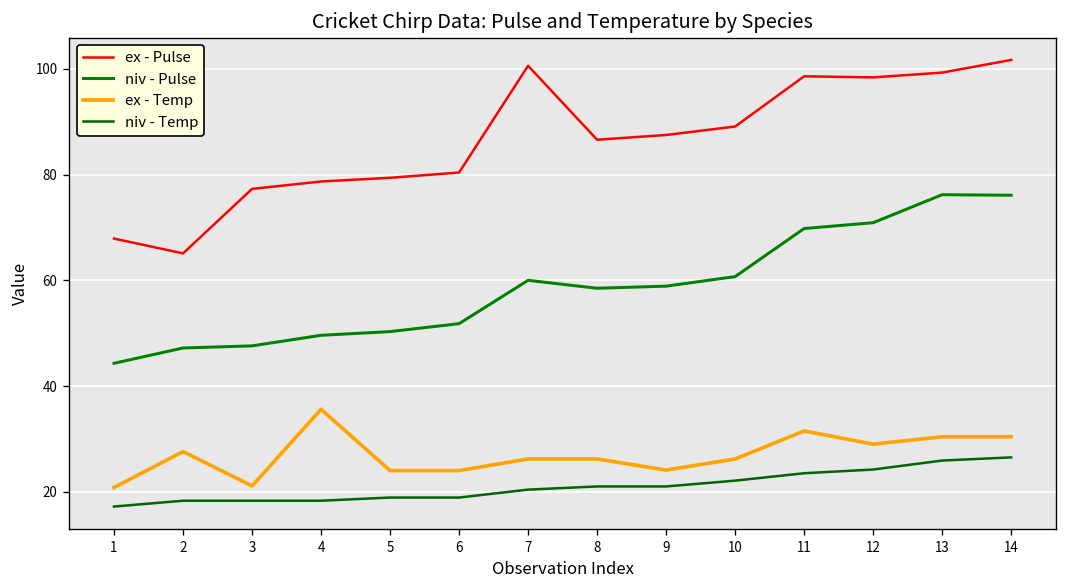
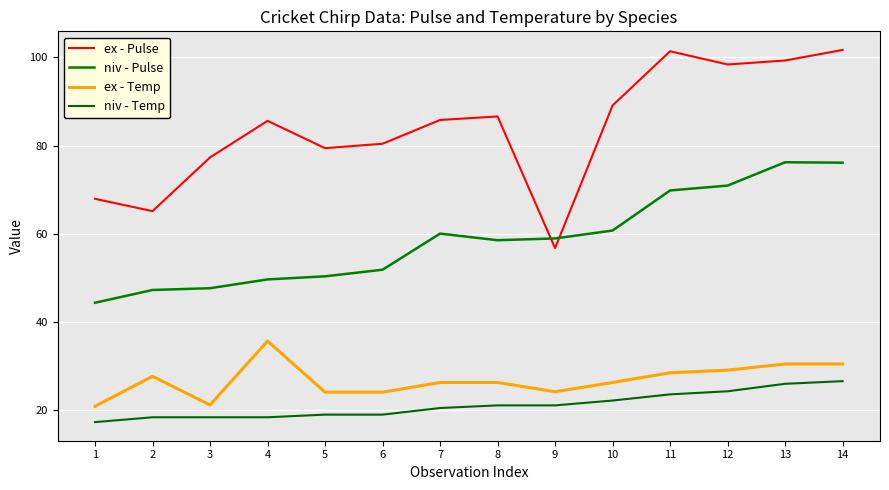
  {
    "ex - Pulse": {
      "1": 68,
      "2": 65,
      "3": 77,
-     "4": 79,
+     "4": 86,
      "5": 79,
      "6": 80,
-     "7": 101,
+     "7": 86,
      "8": 87,
-     "9": 88,
+     "9": 57,
      "10": 89,
-     "11": 99,
+     "11": 101,
      "12": 98,
      "13": 99,
      "14": 102
    },
    "ex - Temp": {
      "1": 21,
      "2": 28,
      "3": 21,
      "4": 36,
      "5": 24,
      "6": 24,
      "7": 26,
      "8": 26,
      "9": 24,
      "10": 26,
-     "11": 32,
+     "11": 28,
      "12": 29,
      "13": 30,
      "14": 30
    }
  }
